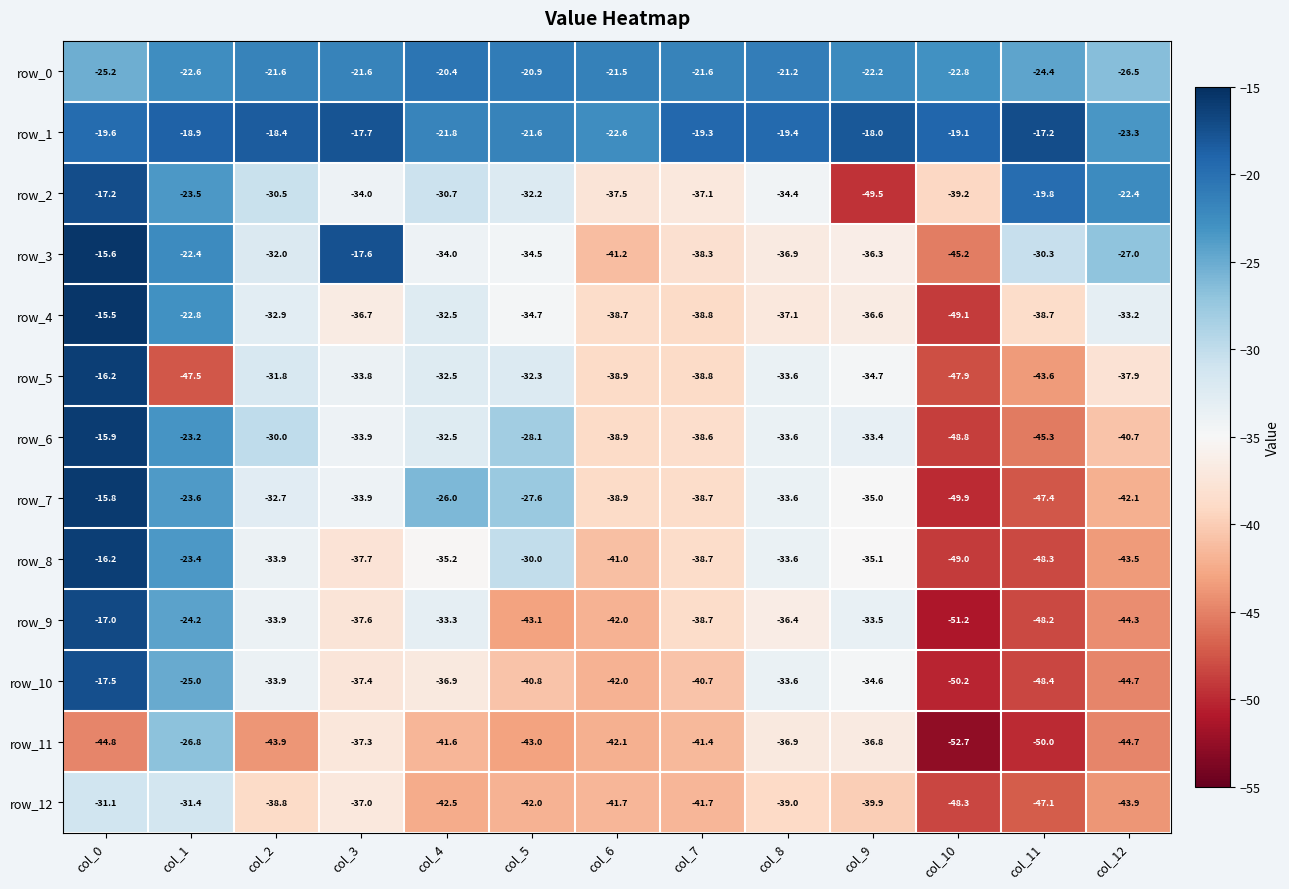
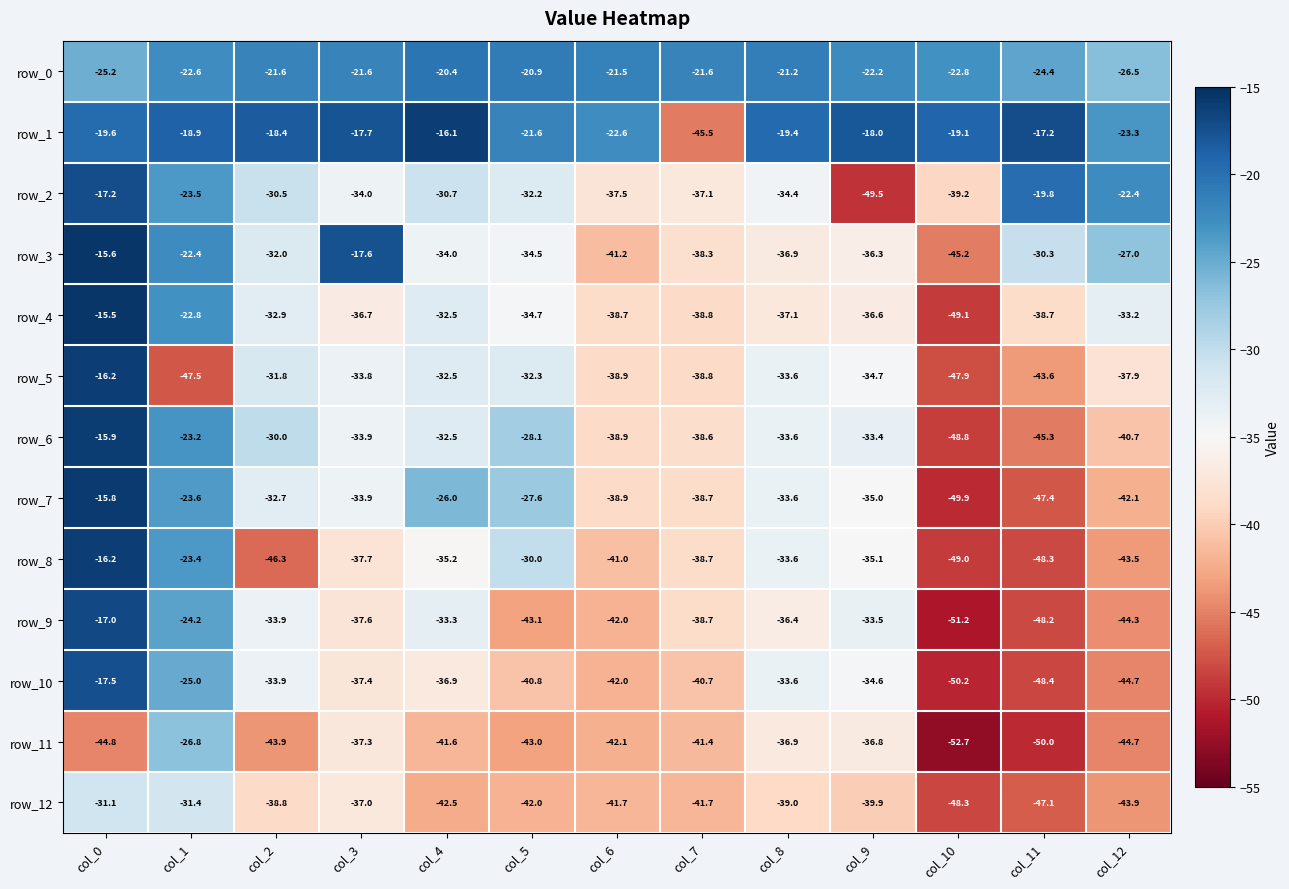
  {
    "row_0": {
      "col_0": -25.2,
      "col_1": -22.6,
      "col_2": -21.6,
      "col_3": -21.6,
      "col_4": -20.4,
      "col_5": -20.9,
      "col_6": -21.5,
      "col_7": -21.6,
      "col_8": -21.2,
      "col_9": -22.2,
      "col_10": -22.8,
      "col_11": -24.4,
      "col_12": -26.5
    },
    "row_1": {
      "col_0": -19.6,
      "col_1": -18.9,
      "col_2": -18.4,
      "col_3": -17.7,
-     "col_4": -21.8,
+     "col_4": -16.1,
      "col_5": -21.6,
      "col_6": -22.6,
-     "col_7": -19.3,
+     "col_7": -45.5,
      "col_8": -19.4,
      "col_9": -18.0,
      "col_10": -19.1,
      "col_11": -17.2,
      "col_12": -23.3
    },
    "row_2": {
      "col_0": -17.2,
      "col_1": -23.5,
      "col_2": -30.5,
      "col_3": -34.0,
      "col_4": -30.7,
      "col_5": -32.2,
      "col_6": -37.5,
      "col_7": -37.1,
      "col_8": -34.4,
      "col_9": -49.5,
      "col_10": -39.2,
      "col_11": -19.8,
      "col_12": -22.4
    },
    "row_3": {
      "col_0": -15.6,
      "col_1": -22.4,
      "col_2": -32.0,
      "col_3": -17.6,
      "col_4": -34.0,
      "col_5": -34.5,
      "col_6": -41.2,
      "col_7": -38.3,
      "col_8": -36.9,
      "col_9": -36.3,
      "col_10": -45.2,
      "col_11": -30.3,
      "col_12": -27.0
    },
    "row_4": {
      "col_0": -15.5,
      "col_1": -22.8,
      "col_2": -32.9,
      "col_3": -36.7,
      "col_4": -32.5,
      "col_5": -34.7,
      "col_6": -38.7,
      "col_7": -38.8,
      "col_8": -37.1,
      "col_9": -36.6,
      "col_10": -49.1,
      "col_11": -38.7,
      "col_12": -33.2
    },
    "row_5": {
      "col_0": -16.2,
      "col_1": -47.5,
      "col_2": -31.8,
      "col_3": -33.8,
      "col_4": -32.5,
      "col_5": -32.3,
      "col_6": -38.9,
      "col_7": -38.8,
      "col_8": -33.6,
      "col_9": -34.7,
      "col_10": -47.9,
      "col_11": -43.6,
      "col_12": -37.9
    },
    "row_6": {
      "col_0": -15.9,
      "col_1": -23.2,
      "col_2": -30.0,
      "col_3": -33.9,
      "col_4": -32.5,
      "col_5": -28.1,
      "col_6": -38.9,
      "col_7": -38.6,
      "col_8": -33.6,
      "col_9": -33.4,
      "col_10": -48.8,
      "col_11": -45.3,
      "col_12": -40.7
    },
    "row_7": {
      "col_0": -15.8,
      "col_1": -23.6,
      "col_2": -32.7,
      "col_3": -33.9,
      "col_4": -26.0,
      "col_5": -27.6,
      "col_6": -38.9,
      "col_7": -38.7,
      "col_8": -33.6,
      "col_9": -35.0,
      "col_10": -49.9,
      "col_11": -47.4,
      "col_12": -42.1
    },
    "row_8": {
      "col_0": -16.2,
      "col_1": -23.4,
-     "col_2": -33.9,
+     "col_2": -46.3,
      "col_3": -37.7,
      "col_4": -35.2,
      "col_5": -30.0,
      "col_6": -41.0,
      "col_7": -38.7,
      "col_8": -33.6,
      "col_9": -35.1,
      "col_10": -49.0,
      "col_11": -48.3,
      "col_12": -43.5
    },
    "row_9": {
      "col_0": -17.0,
      "col_1": -24.2,
      "col_2": -33.9,
      "col_3": -37.6,
      "col_4": -33.3,
      "col_5": -43.1,
      "col_6": -42.0,
      "col_7": -38.7,
      "col_8": -36.4,
      "col_9": -33.5,
      "col_10": -51.2,
      "col_11": -48.2,
      "col_12": -44.3
    },
    "row_10": {
      "col_0": -17.5,
      "col_1": -25.0,
      "col_2": -33.9,
      "col_3": -37.4,
      "col_4": -36.9,
      "col_5": -40.8,
      "col_6": -42.0,
      "col_7": -40.7,
      "col_8": -33.6,
      "col_9": -34.6,
      "col_10": -50.2,
      "col_11": -48.4,
      "col_12": -44.7
    },
    "row_11": {
      "col_0": -44.8,
      "col_1": -26.8,
      "col_2": -43.9,
      "col_3": -37.3,
      "col_4": -41.6,
      "col_5": -43.0,
      "col_6": -42.1,
      "col_7": -41.4,
      "col_8": -36.9,
      "col_9": -36.8,
      "col_10": -52.7,
      "col_11": -50.0,
      "col_12": -44.7
    },
    "row_12": {
      "col_0": -31.1,
      "col_1": -31.4,
      "col_2": -38.8,
      "col_3": -37.0,
      "col_4": -42.5,
      "col_5": -42.0,
      "col_6": -41.7,
      "col_7": -41.7,
      "col_8": -39.0,
      "col_9": -39.9,
      "col_10": -48.3,
      "col_11": -47.1,
      "col_12": -43.9
    }
  }
